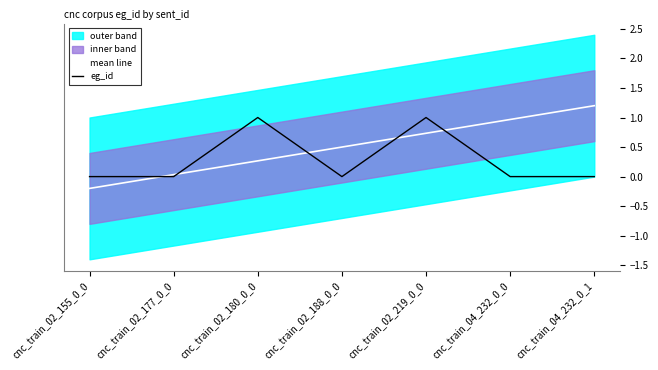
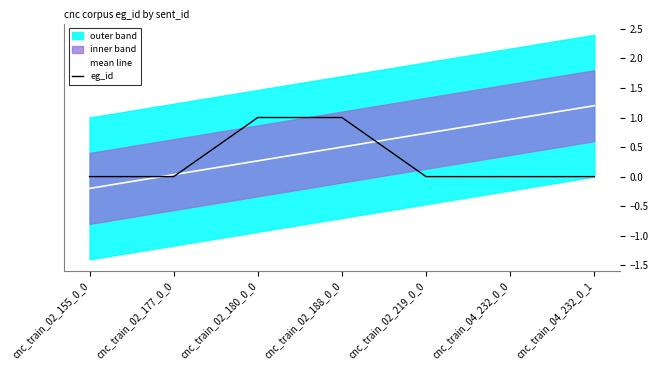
  {
    "mean line": {
      "cnc_train_02_155_0_0": -0.2,
      "cnc_train_02_180_0_0": 0.3,
      "cnc_train_02_188_0_0": 0.5,
      "cnc_train_02_219_0_0": 0.7,
      "cnc_train_04_232_0_0": 1,
      "cnc_train_04_232_0_1": 1.2
    },
    "outer band": {
      "cnc_train_04_232_0_1": 2.4
    },
    "eg_id": {
      "cnc_train_02_155_0_0": 0,
      "cnc_train_02_180_0_0": 1,
-     "cnc_train_02_188_0_0": 0,
-     "cnc_train_02_219_0_0": 1,
+     "cnc_train_02_188_0_0": 1,
+     "cnc_train_02_219_0_0": 0,
      "cnc_train_04_232_0_0": 0,
      "cnc_train_04_232_0_1": 0
    }
  }
